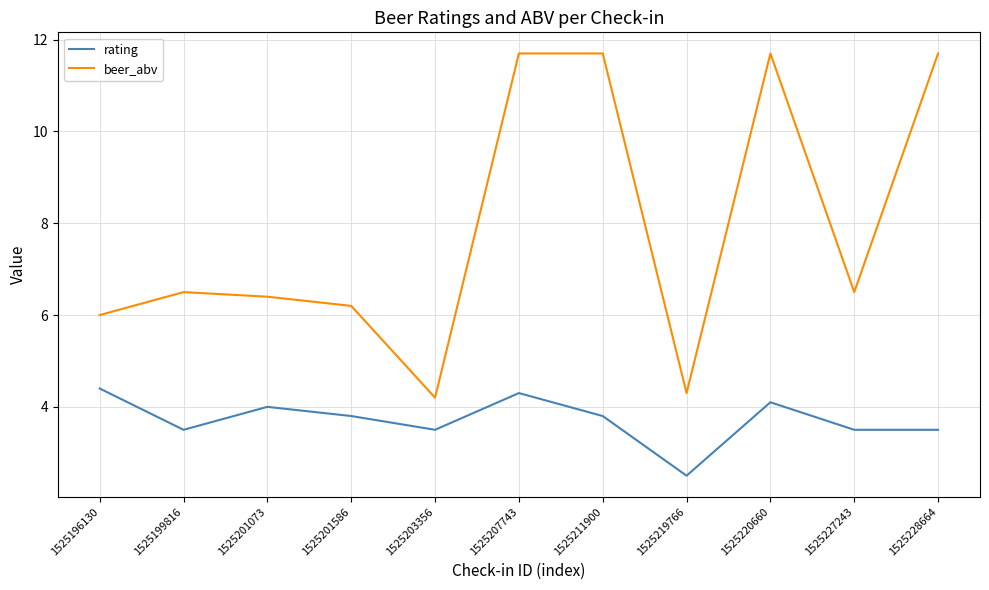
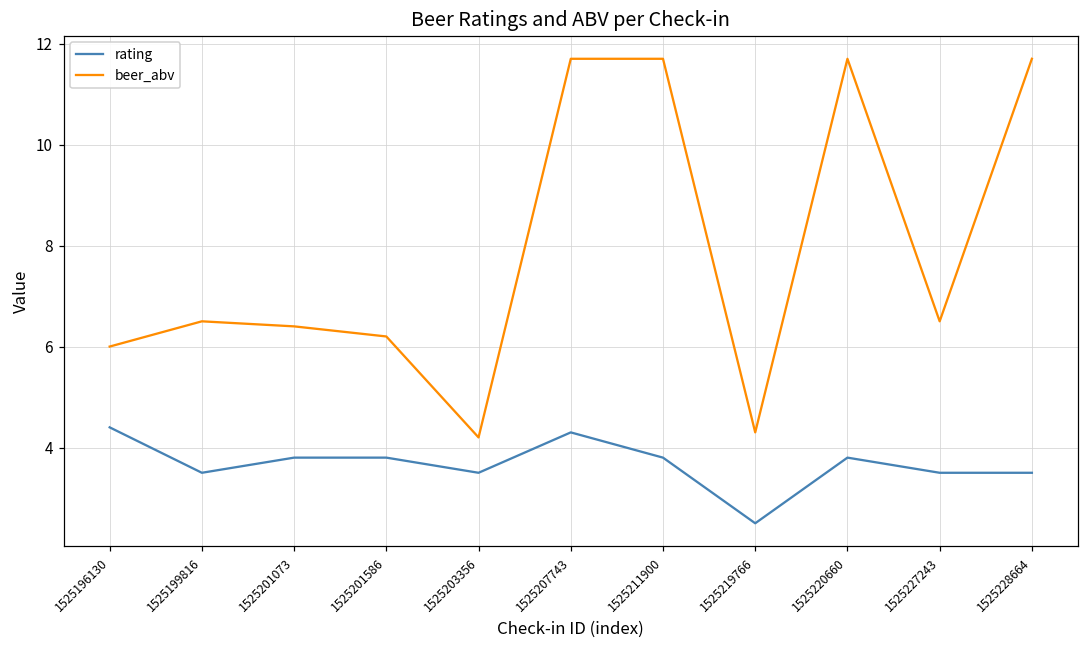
  {
    "rating": {
      "1525196130": 4.4,
      "1525199816": 3.5,
-     "1525201073": 4.0,
+     "1525201073": 3.8,
      "1525201586": 3.8,
      "1525203356": 3.5,
      "1525207743": 4.3,
      "1525211900": 3.8,
      "1525219766": 2.5,
-     "1525220660": 4.1,
+     "1525220660": 3.8,
      "1525227243": 3.5,
      "1525228664": 3.5
    },
    "beer_abv": {
      "1525196130": 6.0,
      "1525199816": 6.5,
      "1525201073": 6.4,
      "1525201586": 6.2,
      "1525203356": 4.2,
      "1525207743": 11.7,
      "1525211900": 11.7,
      "1525219766": 4.3,
      "1525220660": 11.7,
      "1525227243": 6.5,
      "1525228664": 11.7
    }
  }
